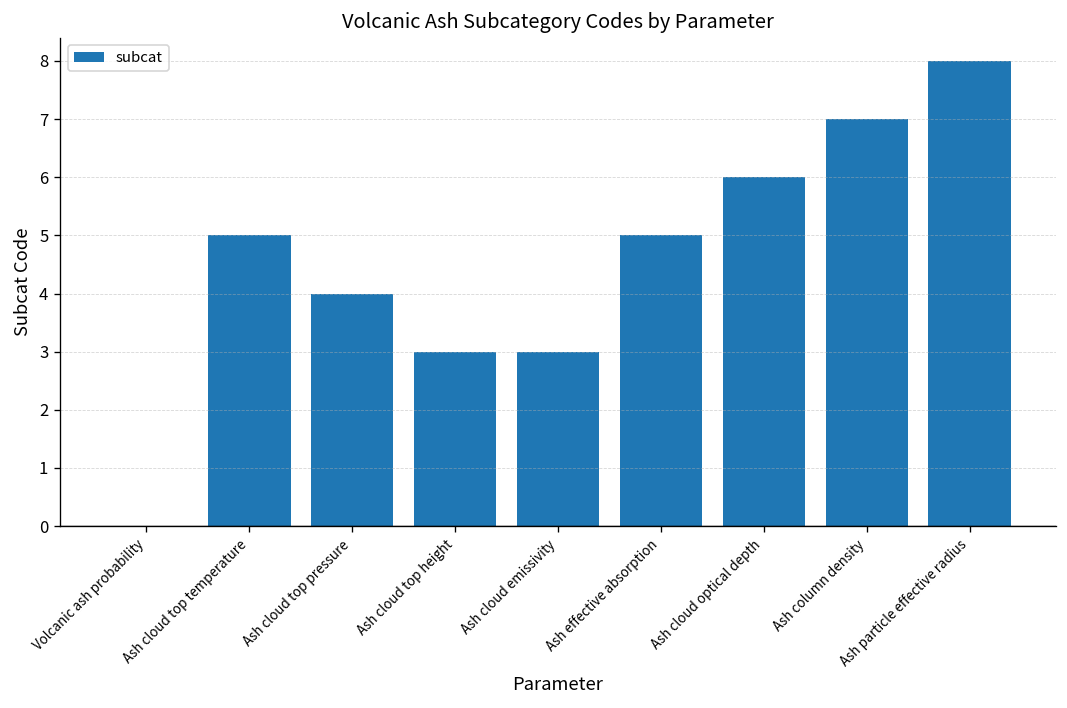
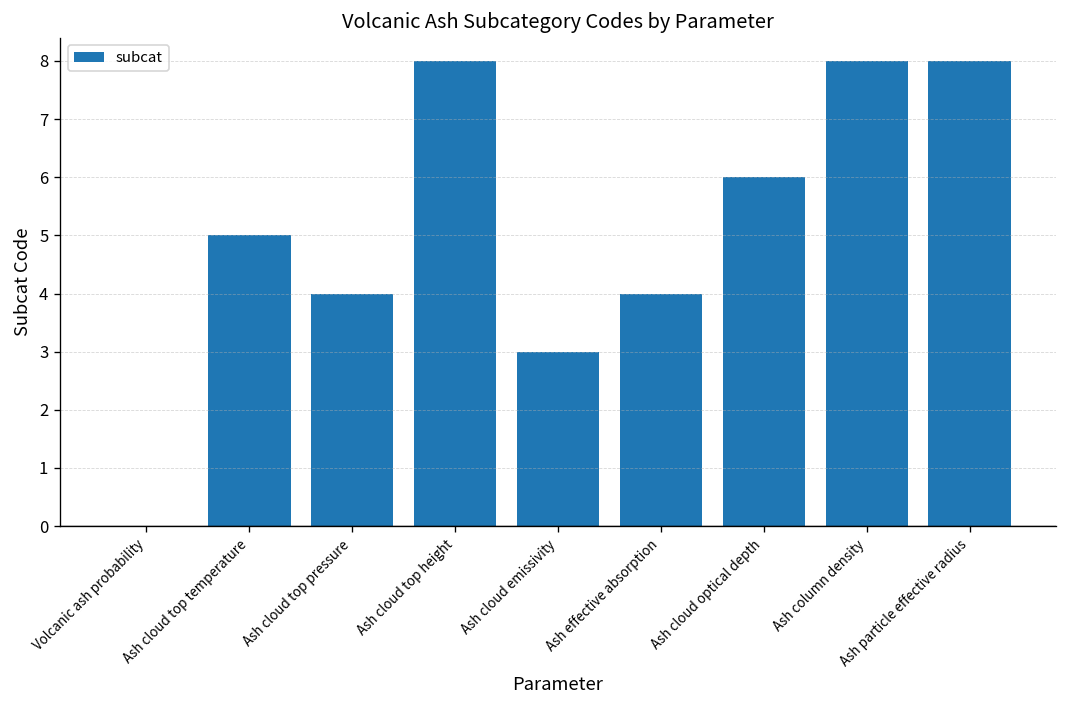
  {
    "Volcanic ash probability": 0,
    "Ash cloud top temperature": 5,
    "Ash cloud top pressure": 4,
-   "Ash cloud top height": 3,
+   "Ash cloud top height": 8,
    "Ash cloud emissivity": 3,
-   "Ash effective absorption": 5,
+   "Ash effective absorption": 4,
    "Ash cloud optical depth": 6,
-   "Ash column density": 7,
+   "Ash column density": 8,
    "Ash particle effective radius": 8
  }
